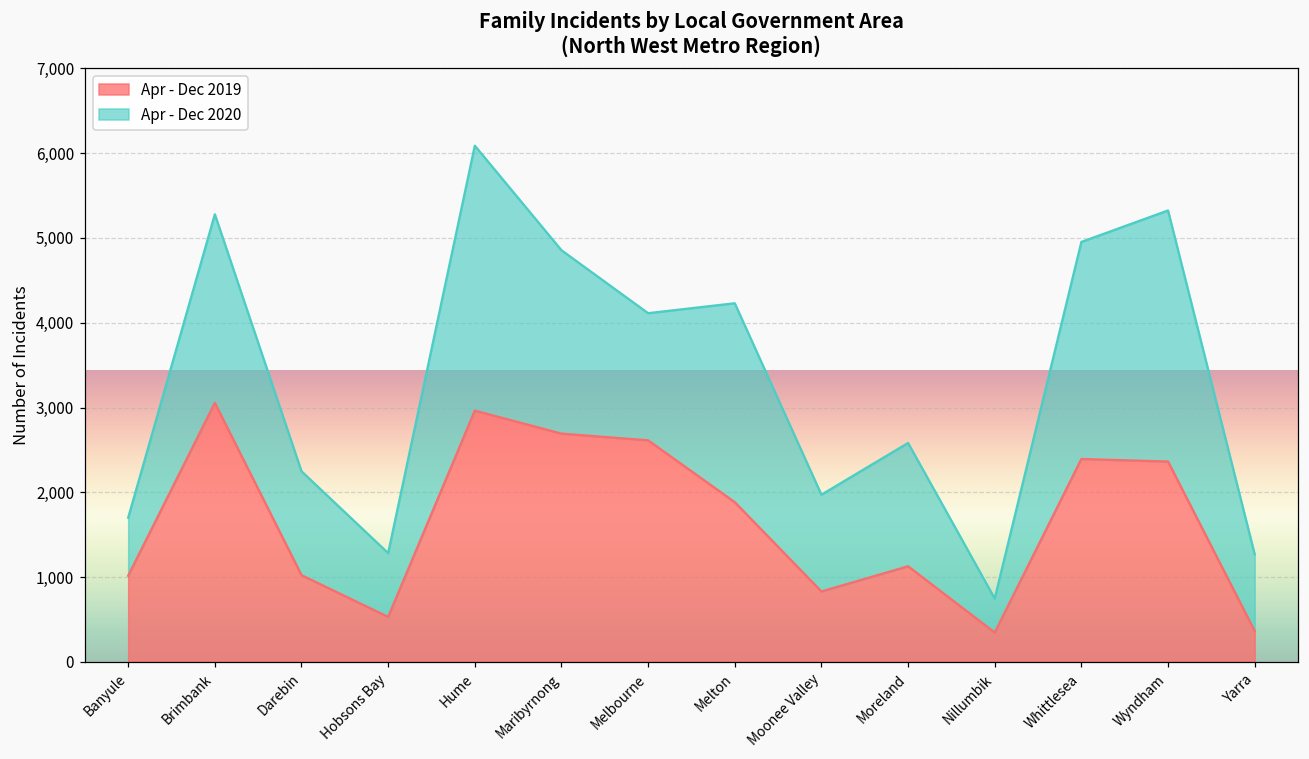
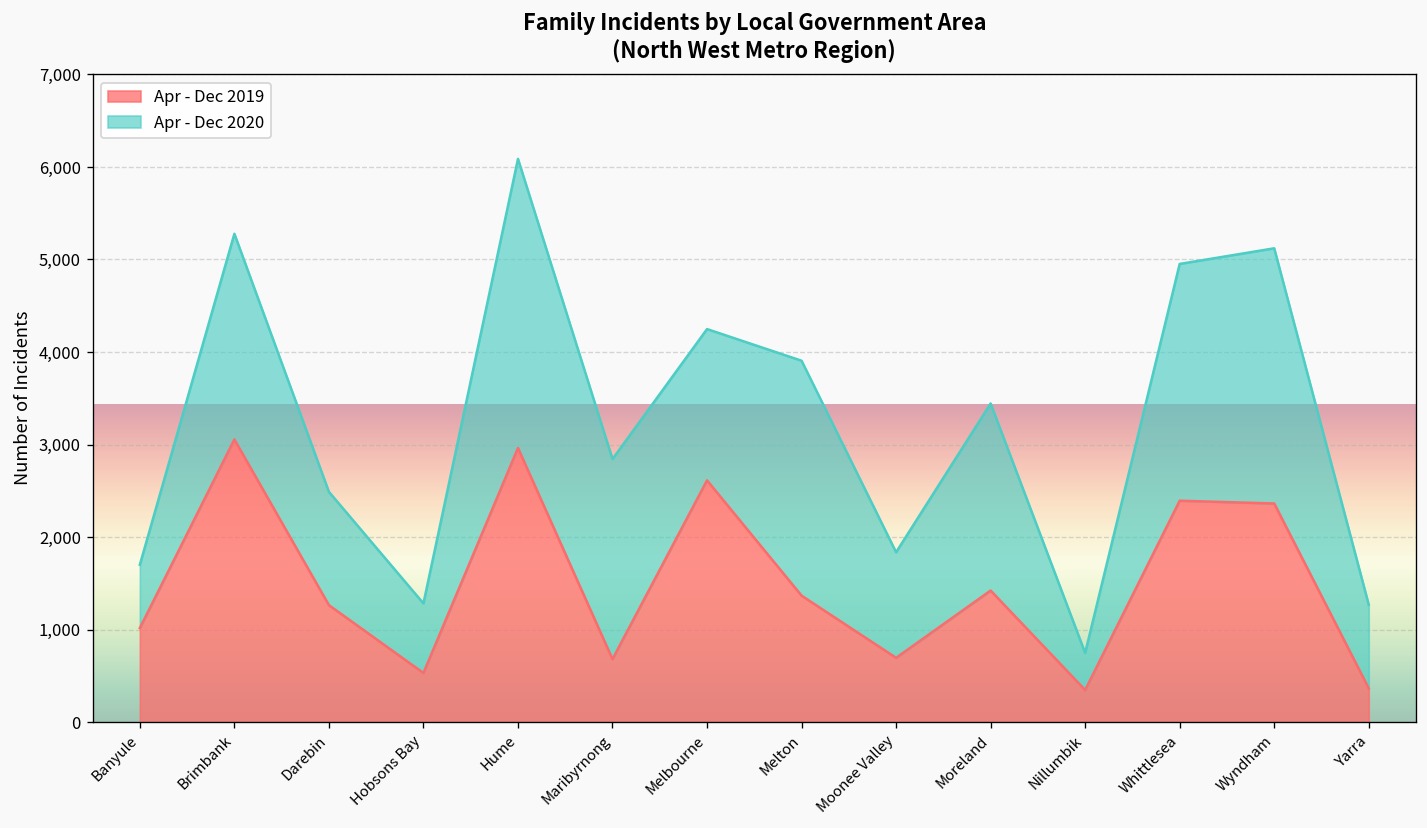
  {
    "Apr - Dec 2019": {
      "Banyule": "1,000",
      "Brimbank": "3,100",
-     "Darebin": "1,000",
+     "Darebin": "1,300",
      "Hobsons Bay": "500",
      "Hume": "3,000",
-     "Maribyrnong": "2,700",
+     "Maribyrnong": "700",
      "Melbourne": "2,600",
-     "Melton": "1,900",
-     "Moonee Valley": "800",
-     "Moreland": "1,100",
+     "Melton": "1,400",
+     "Moonee Valley": "700",
+     "Moreland": "1,400",
      "Nillumbik": "300",
      "Whittlesea": "2,400",
      "Wyndham": "2,400",
      "Yarra": "400"
    },
    "Apr - Dec 2020": {
      "Banyule": "700",
      "Brimbank": "2,200",
      "Darebin": "1,200",
      "Hobsons Bay": "800",
      "Hume": "3,100",
      "Maribyrnong": "2,200",
-     "Melbourne": "1,500",
-     "Melton": "2,300",
+     "Melbourne": "1,600",
+     "Melton": "2,500",
      "Moonee Valley": "1,100",
-     "Moreland": "1,500",
+     "Moreland": "2,000",
      "Nillumbik": "400",
      "Whittlesea": "2,600",
-     "Wyndham": "3,000",
+     "Wyndham": "2,800",
      "Yarra": "900"
    }
  }
